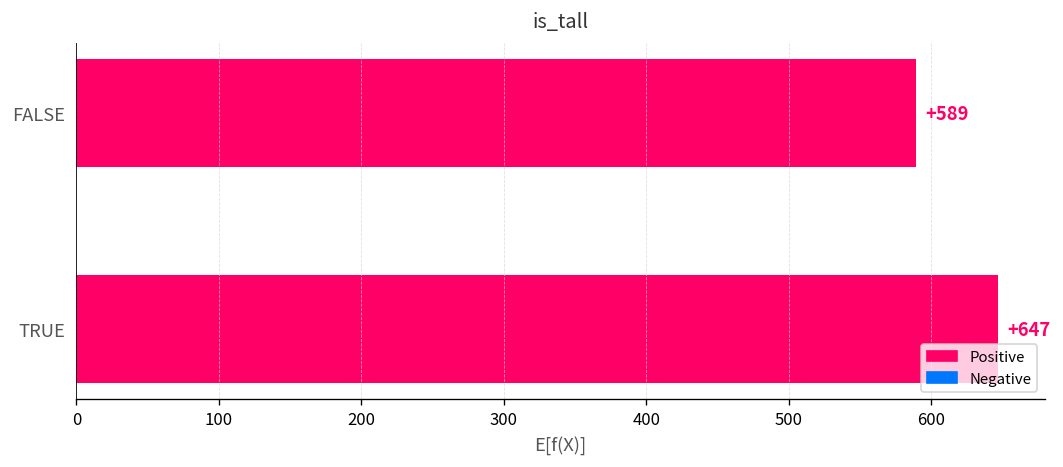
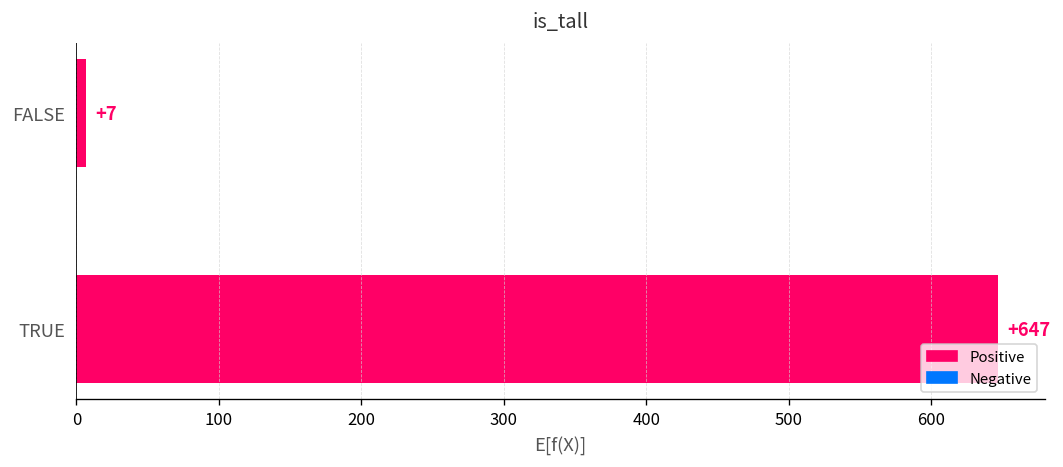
  {
-   "FALSE": "+589",
+   "FALSE": "+7",
    "TRUE": "+647"
  }
